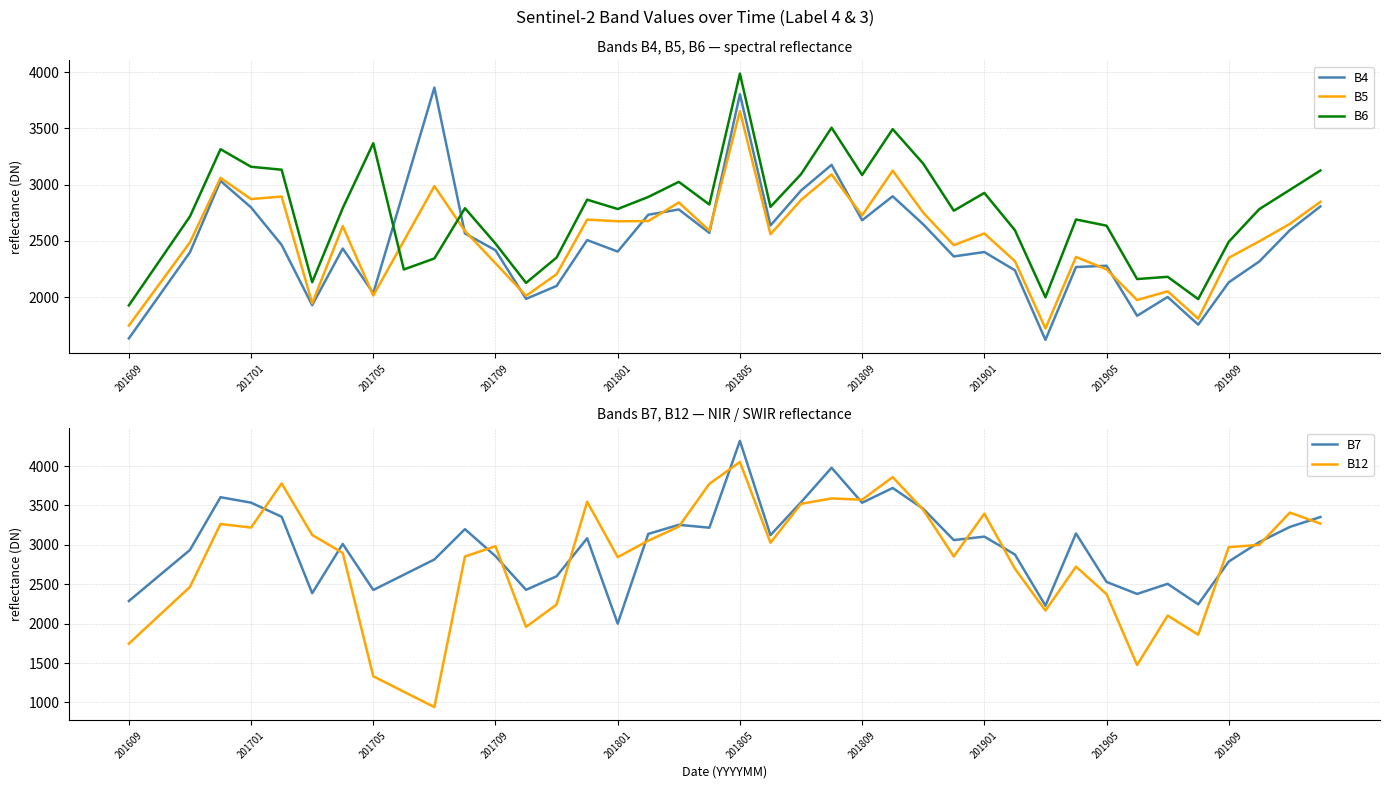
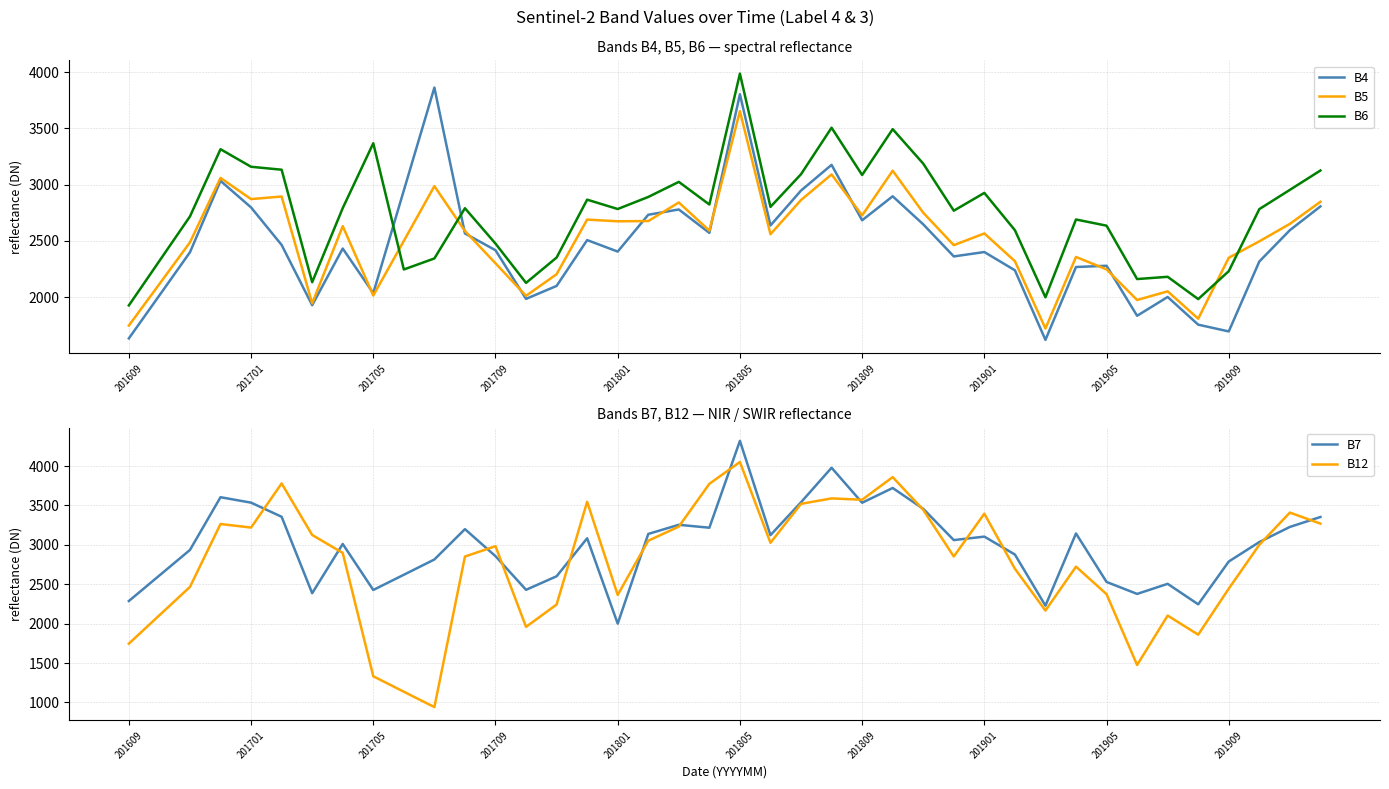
  {
    "Bands B4, B5, B6 — spectral reflectance": {
      "B4": {
        "201609": 1640,
        "201701": 2800,
        "201709": 2420,
        "201801": 2410,
        "201805": 3800,
        "201809": 2680,
        "201901": 2400,
        "201905": 2280,
-       "201909": 2130
+       "201909": 1700
      },
      "B5": {
        "201609": 1750,
        "201701": 2870,
        "201709": 2300,
        "201801": 2680,
        "201805": 3650,
        "201809": 2730,
        "201901": 2570,
        "201905": 2250,
        "201909": 2350
      },
      "B6": {
        "201609": 1930,
        "201701": 3160,
        "201705": 3370,
        "201709": 2480,
        "201801": 2780,
        "201805": 3990,
        "201809": 3090,
        "201901": 2930,
        "201905": 2640,
-       "201909": 2490
+       "201909": 2230
      }
    },
    "Bands B7, B12 — NIR / SWIR reflectance": {
      "B7": {
        "201609": 2300,
        "201701": 3500,
        "201705": 2400,
        "201709": 2900,
        "201801": 2000,
        "201805": 4300,
        "201809": 3500,
        "201901": 3100,
        "201905": 2500,
        "201909": 2800
      },
      "B12": {
        "201609": 1700,
        "201701": 3200,
        "201705": 1300,
        "201709": 3000,
-       "201801": 2800,
+       "201801": 2400,
        "201805": 4100,
        "201809": 3600,
        "201901": 3400,
        "201905": 2400,
-       "201909": 3000
+       "201909": 2400
      }
    }
  }
